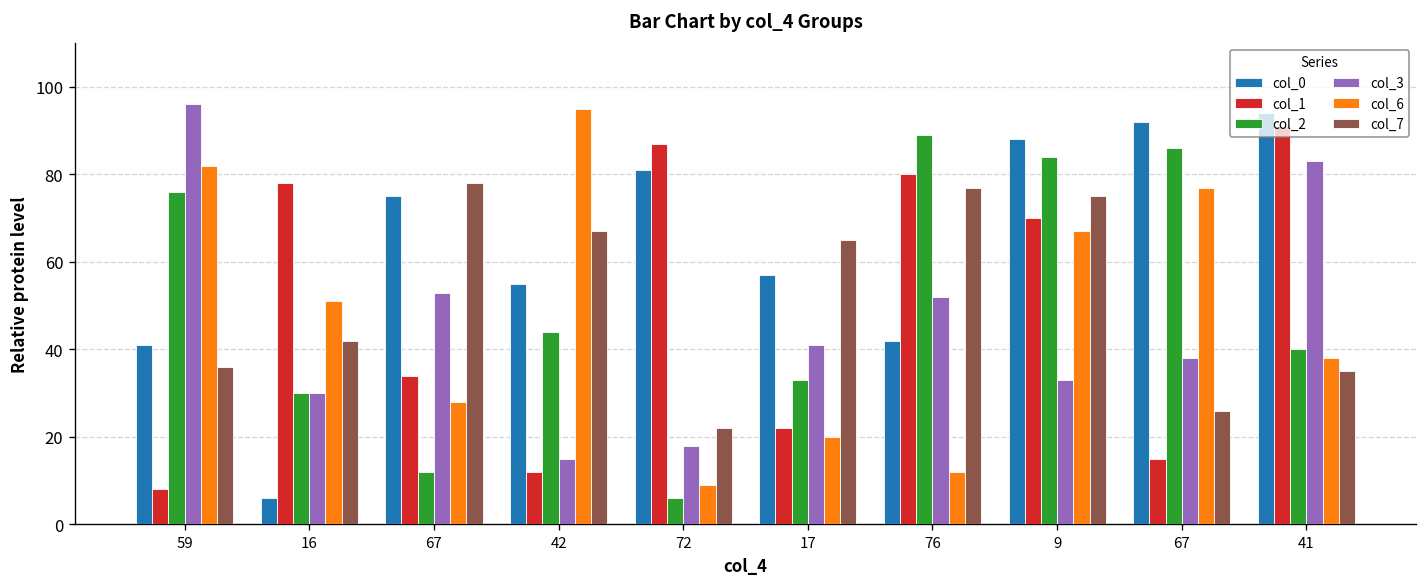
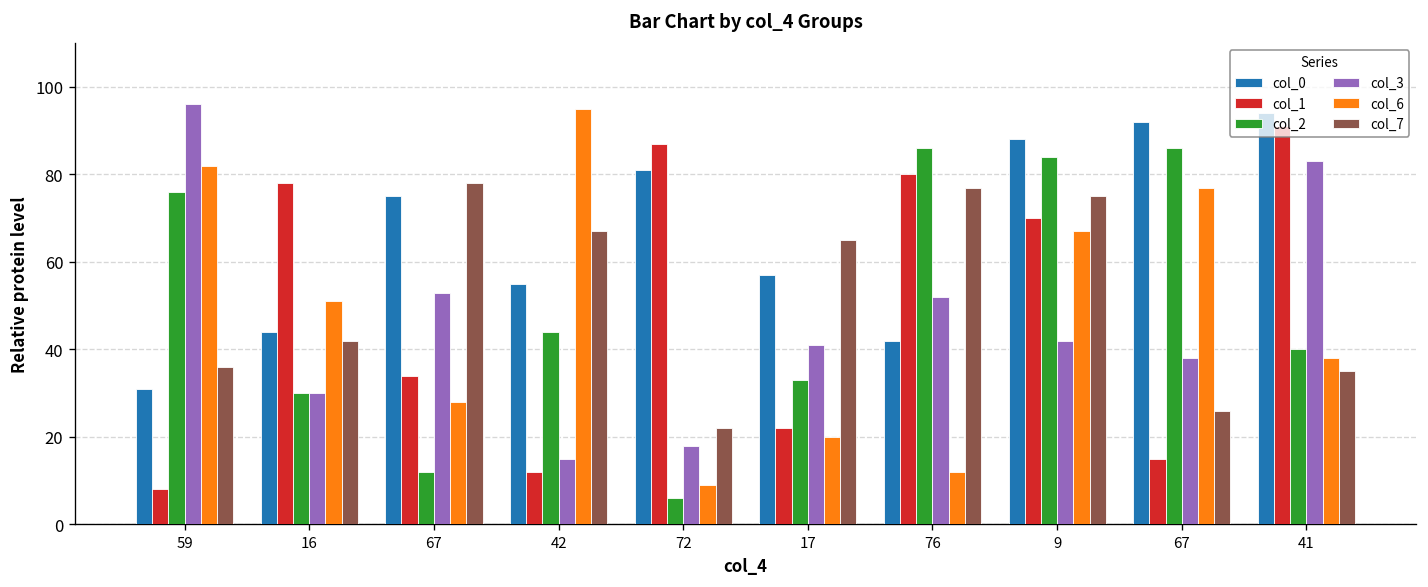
  {
    "col_0": {
-     "59": 41,
-     "16": 6,
+     "59": 31,
+     "16": 44,
      "42": 55,
      "72": 81,
      "17": 57,
      "76": 42,
      "9": 88
    },
    "col_1": {
      "59": 8,
      "16": 78,
      "42": 12,
      "72": 87,
      "17": 22,
      "76": 80,
      "9": 70
    },
    "col_2": {
      "59": 76,
      "16": 30,
      "42": 44,
      "72": 6,
      "17": 33,
-     "76": 89,
+     "76": 86,
      "9": 84,
      "41": 40
    },
    "col_3": {
      "59": 96,
      "16": 30,
      "42": 15,
      "72": 18,
      "17": 41,
      "76": 52,
-     "9": 33,
+     "9": 42,
      "41": 83
    },
    "col_6": {
      "59": 82,
      "16": 51,
      "42": 95,
      "72": 9,
      "17": 20,
      "76": 12,
      "9": 67,
      "41": 38
    },
    "col_7": {
      "59": 36,
      "16": 42,
      "42": 67,
      "72": 22,
      "17": 65,
      "76": 77,
      "9": 75,
      "41": 35
    }
  }
